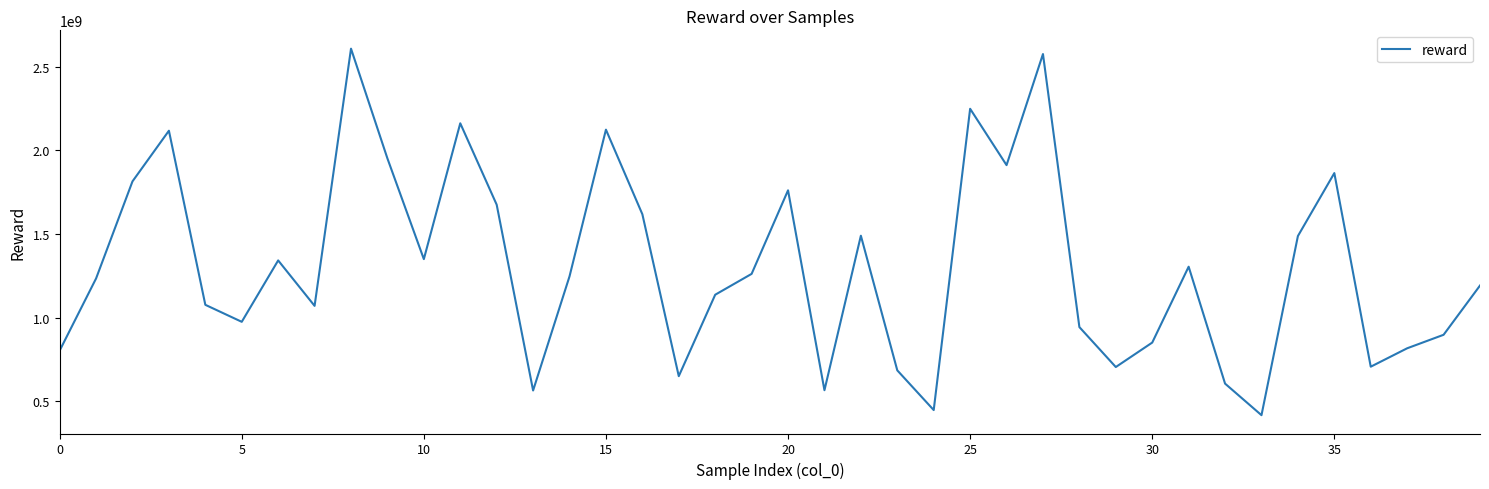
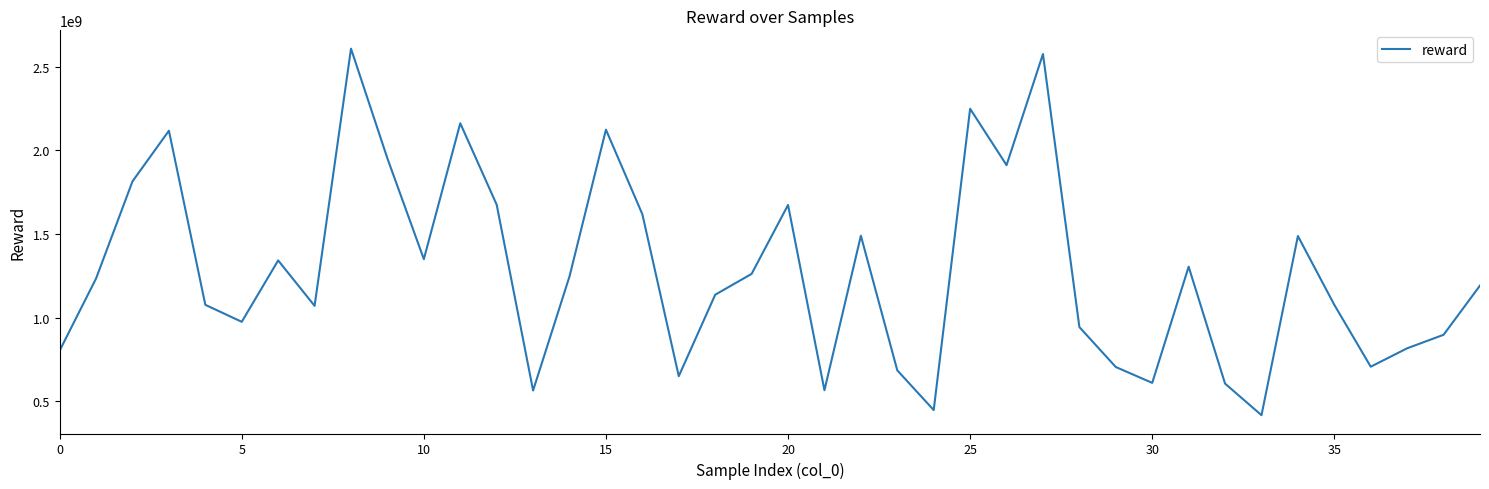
  {
    "0": 800000000,
    "5": 980000000,
    "10": 1350000000,
    "15": 2120000000,
-   "20": 1760000000,
+   "20": 1670000000,
    "25": 2250000000,
-   "30": 850000000,
-   "35": 1860000000
+   "30": 610000000,
+   "35": 1080000000
  }
